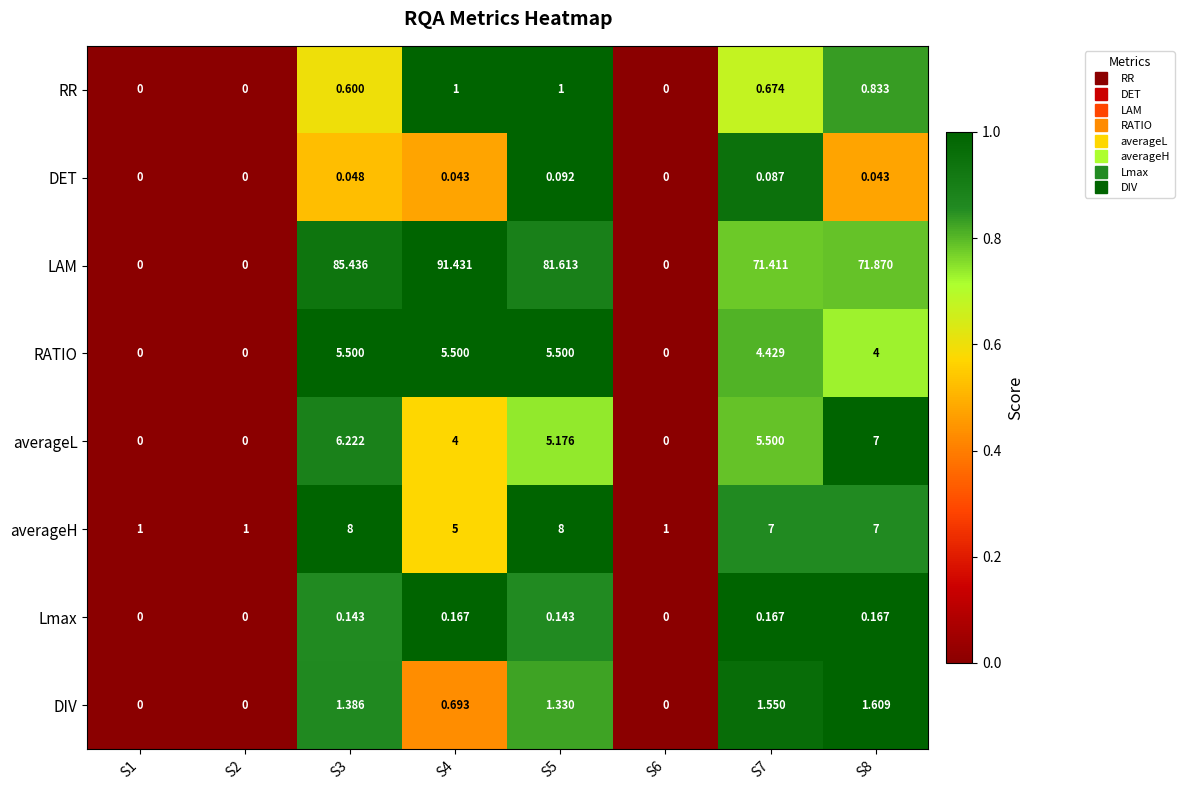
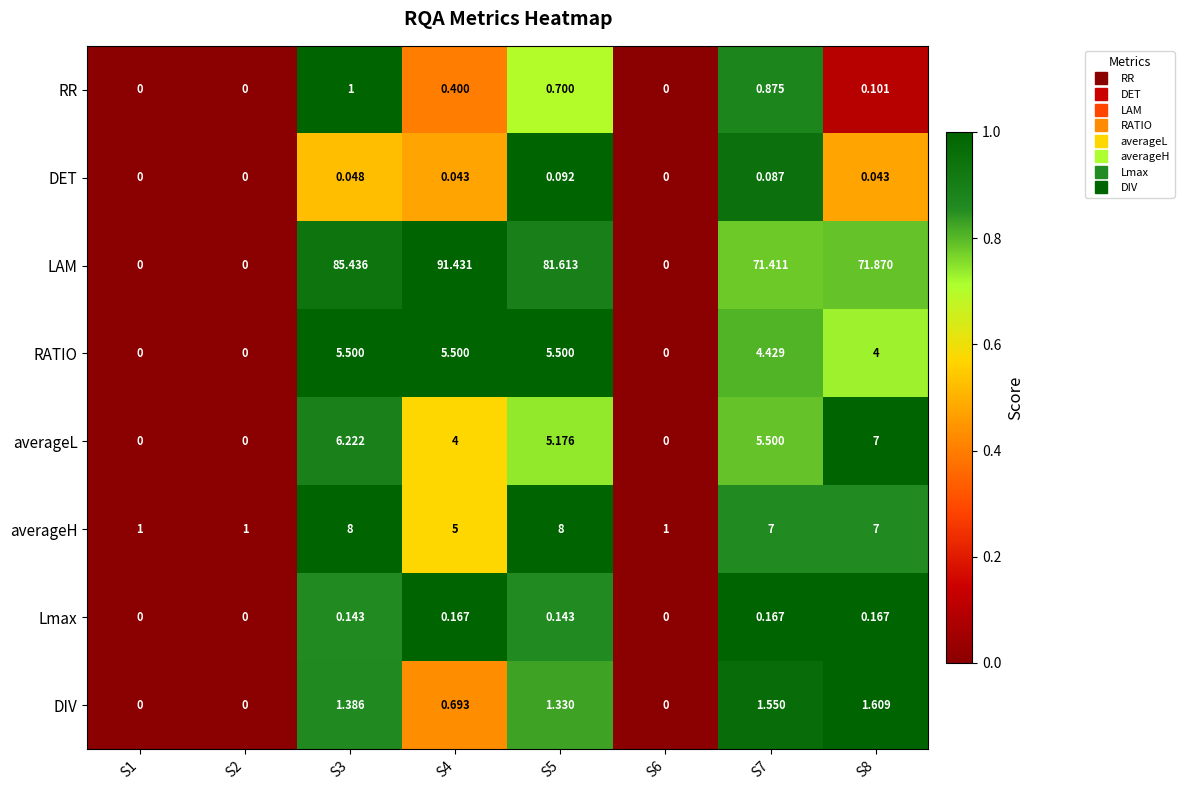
  {
    "RR": {
      "S1": 0,
      "S2": 0,
-     "S3": 0.600,
-     "S4": 1,
-     "S5": 1,
+     "S3": 1,
+     "S4": 0.400,
+     "S5": 0.700,
      "S6": 0,
-     "S7": 0.674,
-     "S8": 0.833
+     "S7": 0.875,
+     "S8": 0.101
    },
    "DET": {
      "S1": 0,
      "S2": 0,
      "S3": 0.048,
      "S4": 0.043,
      "S5": 0.092,
      "S6": 0,
      "S7": 0.087,
      "S8": 0.043
    },
    "LAM": {
      "S1": 0,
      "S2": 0,
      "S3": 85.436,
      "S4": 91.431,
      "S5": 81.613,
      "S6": 0,
      "S7": 71.411,
      "S8": 71.870
    },
    "RATIO": {
      "S1": 0,
      "S2": 0,
      "S3": 5.500,
      "S4": 5.500,
      "S5": 5.500,
      "S6": 0,
      "S7": 4.429,
      "S8": 4
    },
    "averageL": {
      "S1": 0,
      "S2": 0,
      "S3": 6.222,
      "S4": 4,
      "S5": 5.176,
      "S6": 0,
      "S7": 5.500,
      "S8": 7
    },
    "averageH": {
      "S1": 1,
      "S2": 1,
      "S3": 8,
      "S4": 5,
      "S5": 8,
      "S6": 1,
      "S7": 7,
      "S8": 7
    },
    "Lmax": {
      "S1": 0,
      "S2": 0,
      "S3": 0.143,
      "S4": 0.167,
      "S5": 0.143,
      "S6": 0,
      "S7": 0.167,
      "S8": 0.167
    },
    "DIV": {
      "S1": 0,
      "S2": 0,
      "S3": 1.386,
      "S4": 0.693,
      "S5": 1.330,
      "S6": 0,
      "S7": 1.550,
      "S8": 1.609
    }
  }
